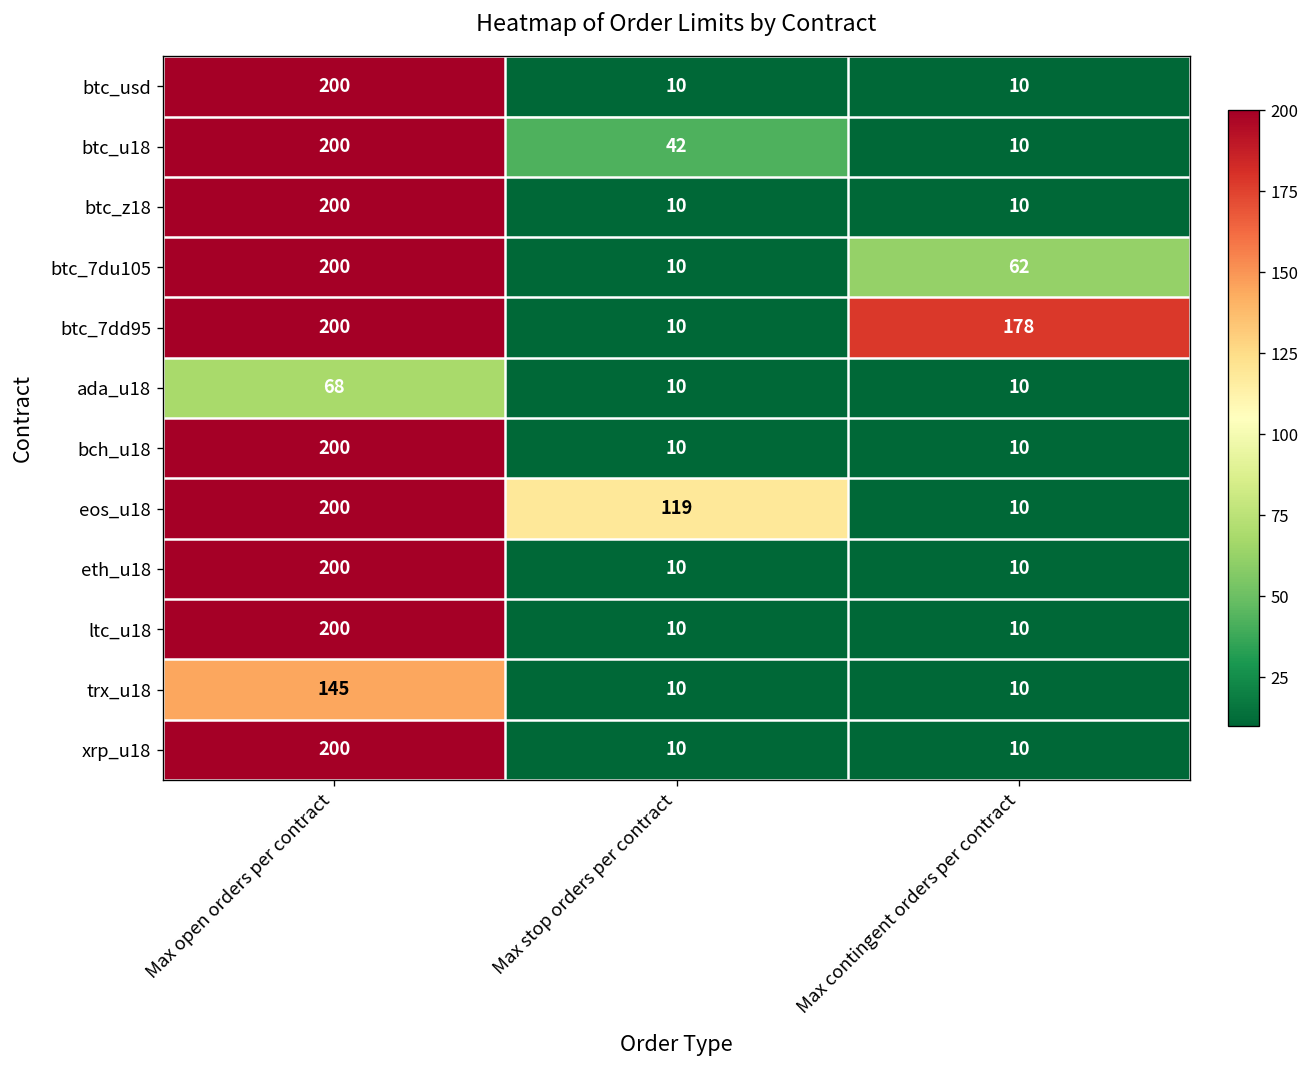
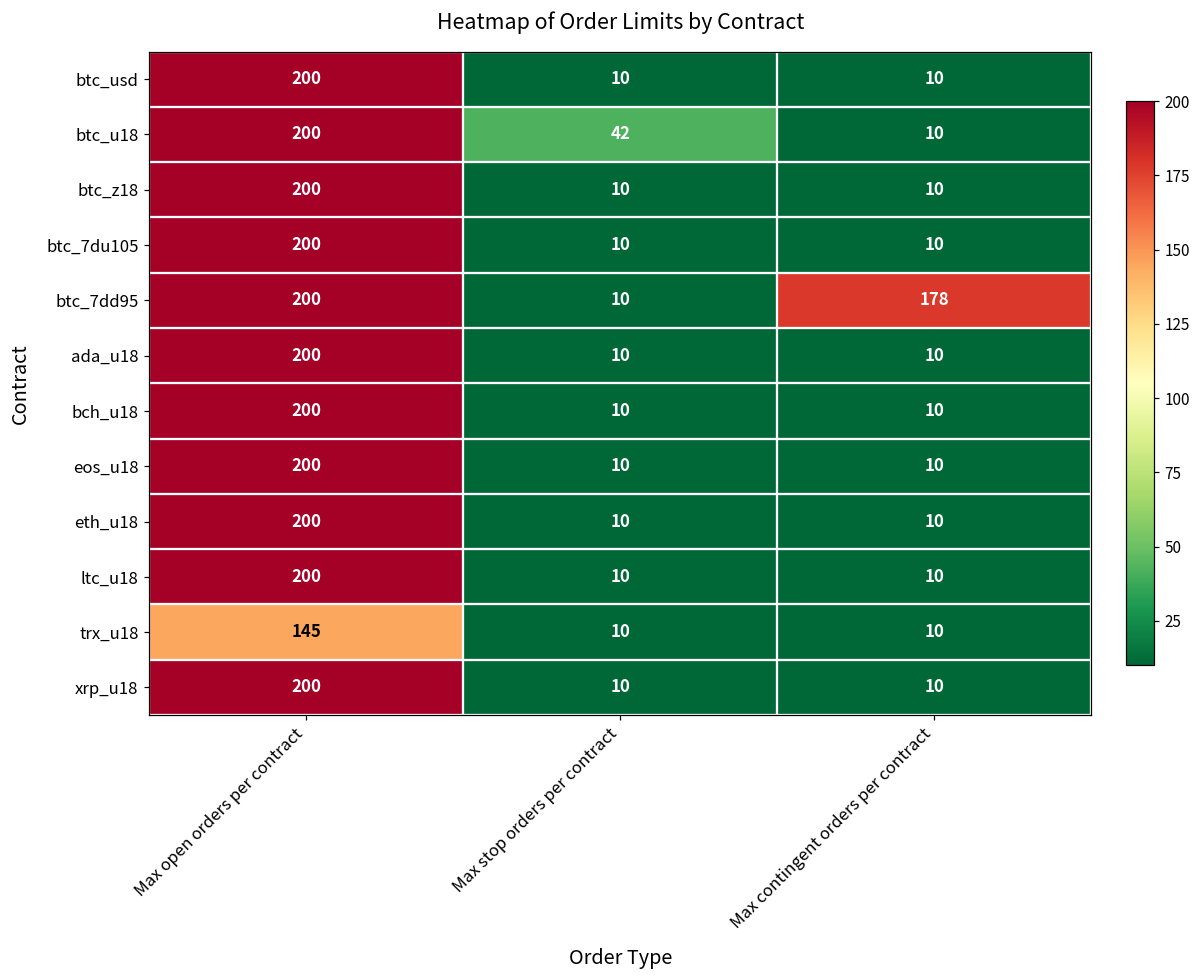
  {
    "btc_usd": {
      "Max open orders per contract": 200,
      "Max stop orders per contract": 10,
      "Max contingent orders per contract": 10
    },
    "btc_u18": {
      "Max open orders per contract": 200,
      "Max stop orders per contract": 42,
      "Max contingent orders per contract": 10
    },
    "btc_z18": {
      "Max open orders per contract": 200,
      "Max stop orders per contract": 10,
      "Max contingent orders per contract": 10
    },
    "btc_7du105": {
      "Max open orders per contract": 200,
      "Max stop orders per contract": 10,
-     "Max contingent orders per contract": 62
+     "Max contingent orders per contract": 10
    },
    "btc_7dd95": {
      "Max open orders per contract": 200,
      "Max stop orders per contract": 10,
      "Max contingent orders per contract": 178
    },
    "ada_u18": {
-     "Max open orders per contract": 68,
+     "Max open orders per contract": 200,
      "Max stop orders per contract": 10,
      "Max contingent orders per contract": 10
    },
    "bch_u18": {
      "Max open orders per contract": 200,
      "Max stop orders per contract": 10,
      "Max contingent orders per contract": 10
    },
    "eos_u18": {
      "Max open orders per contract": 200,
-     "Max stop orders per contract": 119,
+     "Max stop orders per contract": 10,
      "Max contingent orders per contract": 10
    },
    "eth_u18": {
      "Max open orders per contract": 200,
      "Max stop orders per contract": 10,
      "Max contingent orders per contract": 10
    },
    "ltc_u18": {
      "Max open orders per contract": 200,
      "Max stop orders per contract": 10,
      "Max contingent orders per contract": 10
    },
    "trx_u18": {
      "Max open orders per contract": 145,
      "Max stop orders per contract": 10,
      "Max contingent orders per contract": 10
    },
    "xrp_u18": {
      "Max open orders per contract": 200,
      "Max stop orders per contract": 10,
      "Max contingent orders per contract": 10
    }
  }
